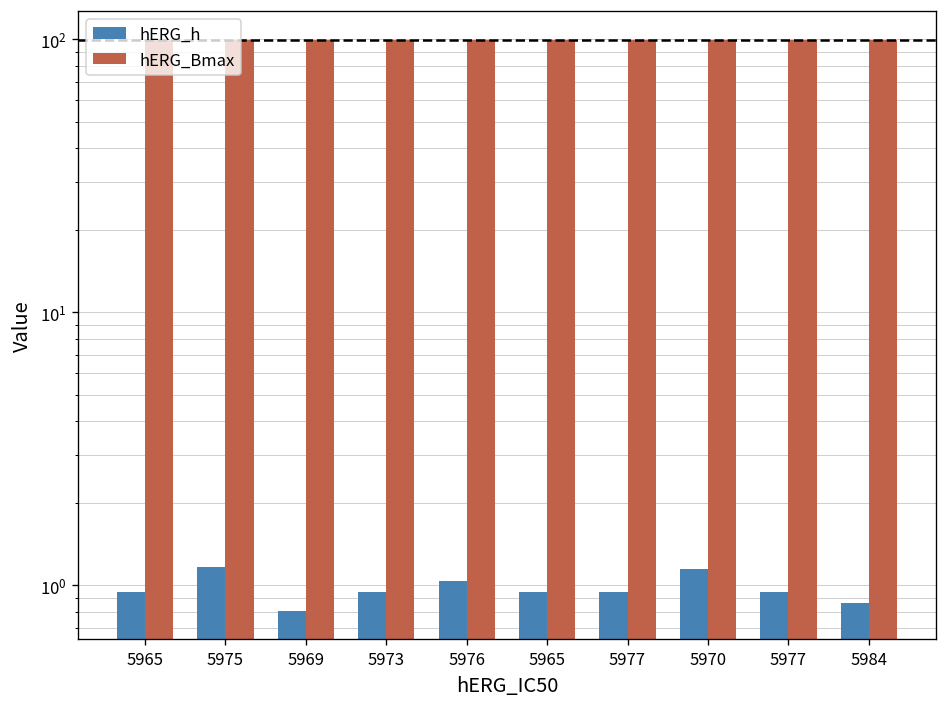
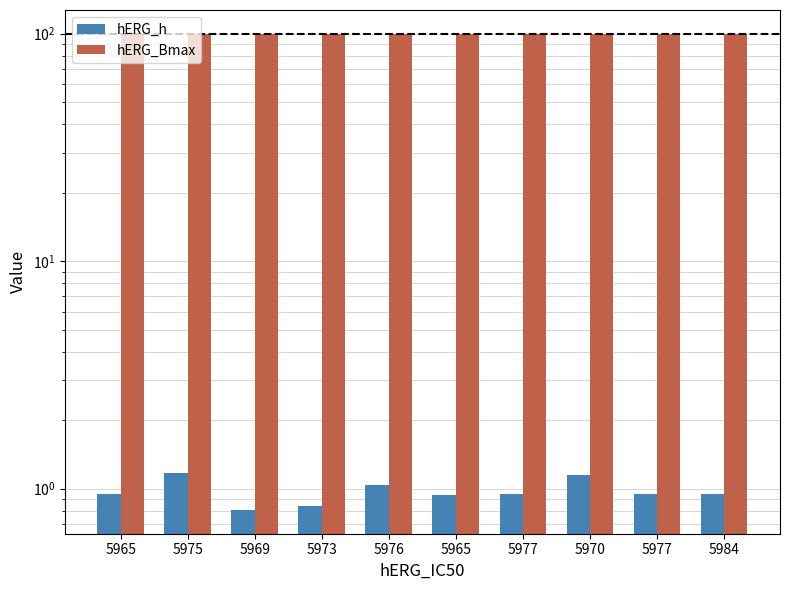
  {
    "hERG_h": {
      "5975": 1.2,
      "5969": 0.81,
-     "5973": 0.94,
+     "5973": 0.84,
      "5976": 1.0,
      "5970": 1.2,
-     "5984": 0.86
+     "5984": 0.95
    },
    "hERG_Bmax": {
      "5969": 100,
      "5973": 100,
      "5976": 100,
      "5970": 100,
      "5984": 100
    }
  }
